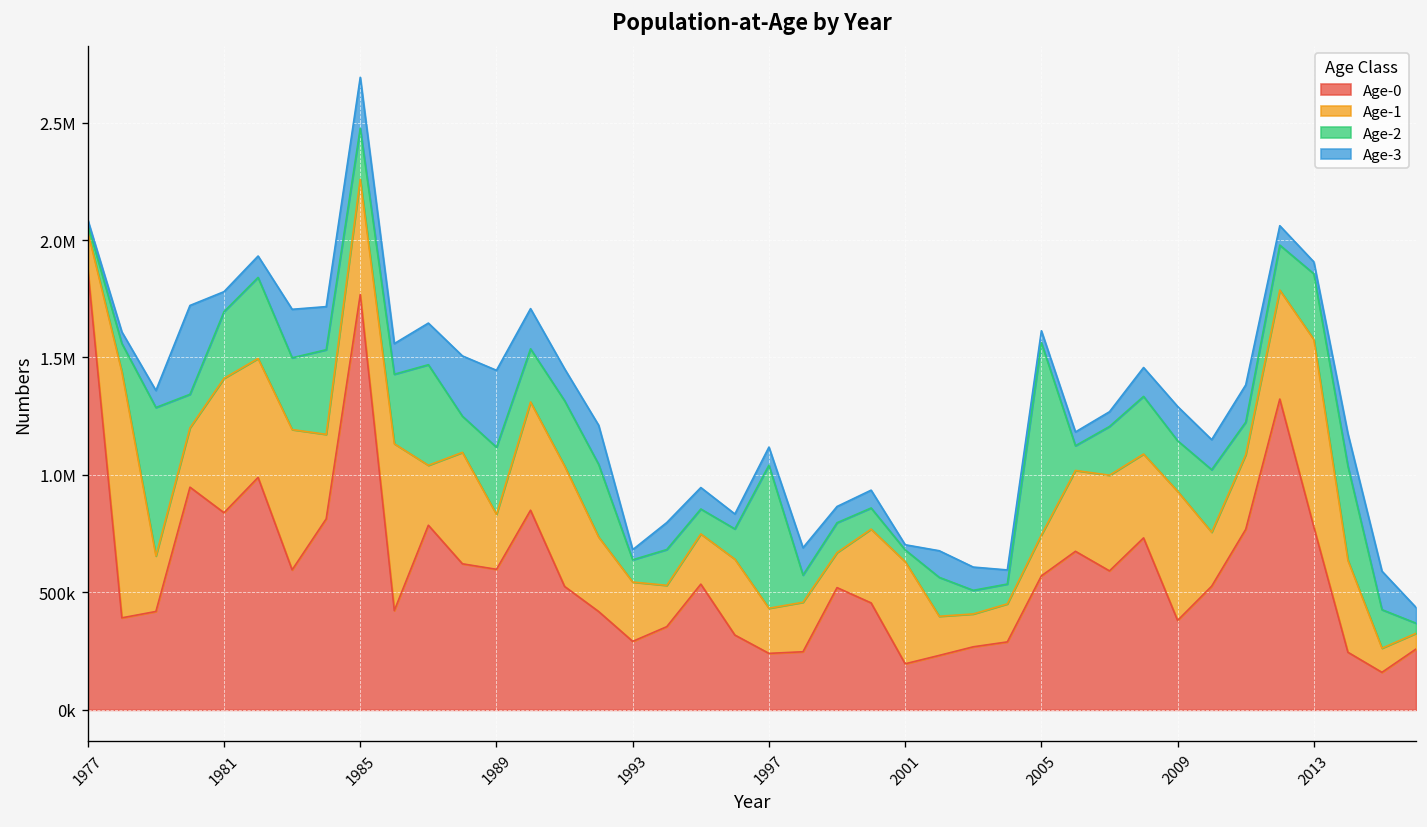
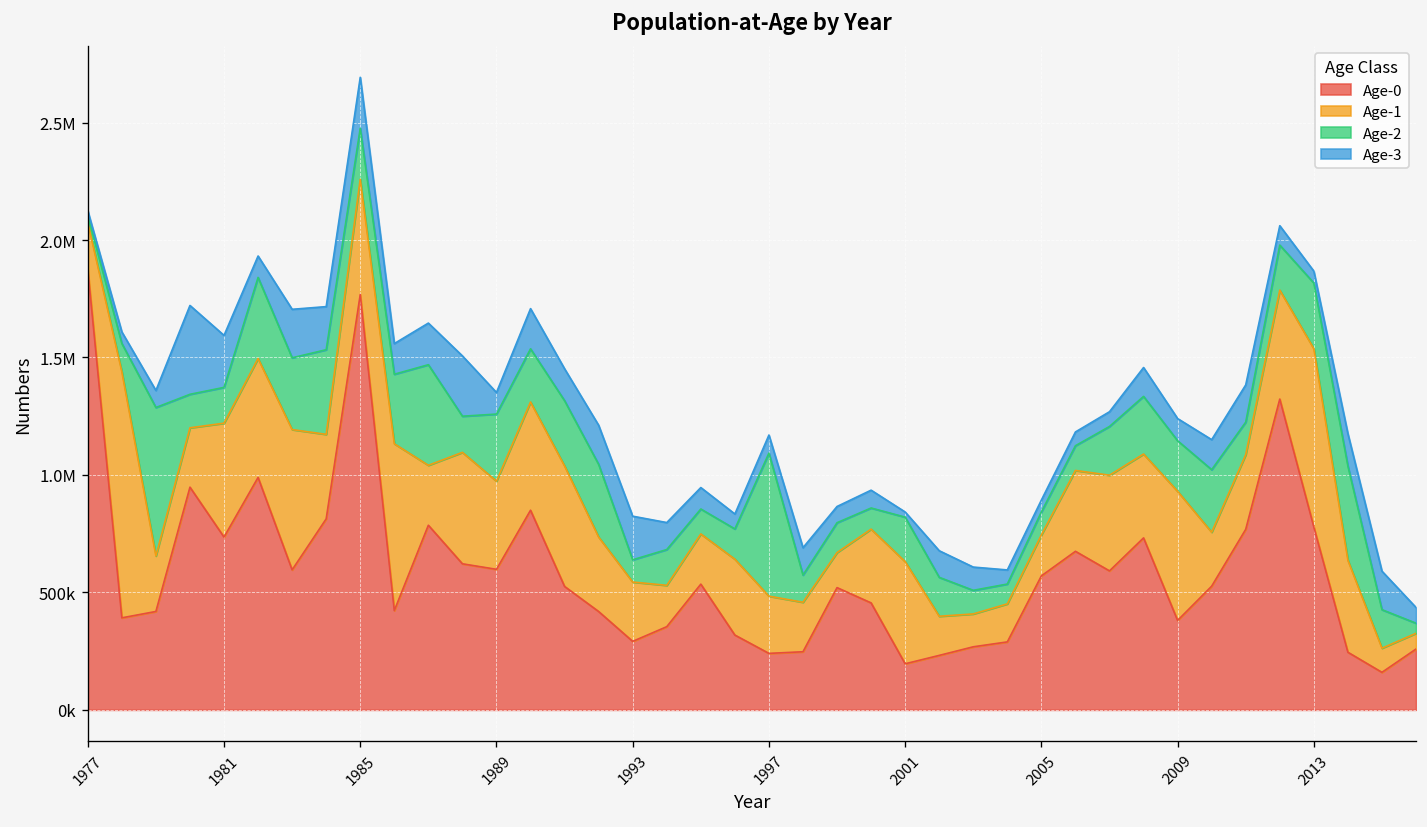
  {
    "Age-0": {
      "1977": 1870000,
-     "1981": 840000,
+     "1981": 740000,
      "1985": 1770000,
      "1989": 600000,
      "1993": 290000,
      "1997": 240000,
      "2001": 200000,
      "2005": 570000,
      "2009": 380000,
      "2013": 780000
    },
    "Age-1": {
-     "1977": 160000,
-     "1981": 570000,
+     "1977": 200000,
+     "1981": 480000,
      "1985": 490000,
-     "1989": 230000,
+     "1989": 380000,
      "1993": 250000,
-     "1997": 190000,
+     "1997": 240000,
      "2001": 430000,
      "2005": 170000,
      "2009": 550000,
-     "2013": 800000
+     "2013": 760000
    },
    "Age-2": {
      "1977": 30000,
-     "1981": 280000,
+     "1981": 150000,
      "1985": 220000,
      "1989": 290000,
      "1993": 90000,
      "1997": 610000,
-     "2001": 50000,
-     "2005": 820000,
+     "2001": 190000,
+     "2005": 100000,
      "2009": 220000,
      "2013": 280000
    },
    "Age-3": {
      "1977": 20000,
-     "1981": 90000,
+     "1981": 220000,
      "1985": 220000,
-     "1989": 330000,
-     "1993": 40000,
+     "1989": 90000,
+     "1993": 190000,
      "1997": 80000,
      "2001": 20000,
      "2005": 50000,
-     "2009": 150000,
+     "2009": 90000,
      "2013": 50000
    }
  }
